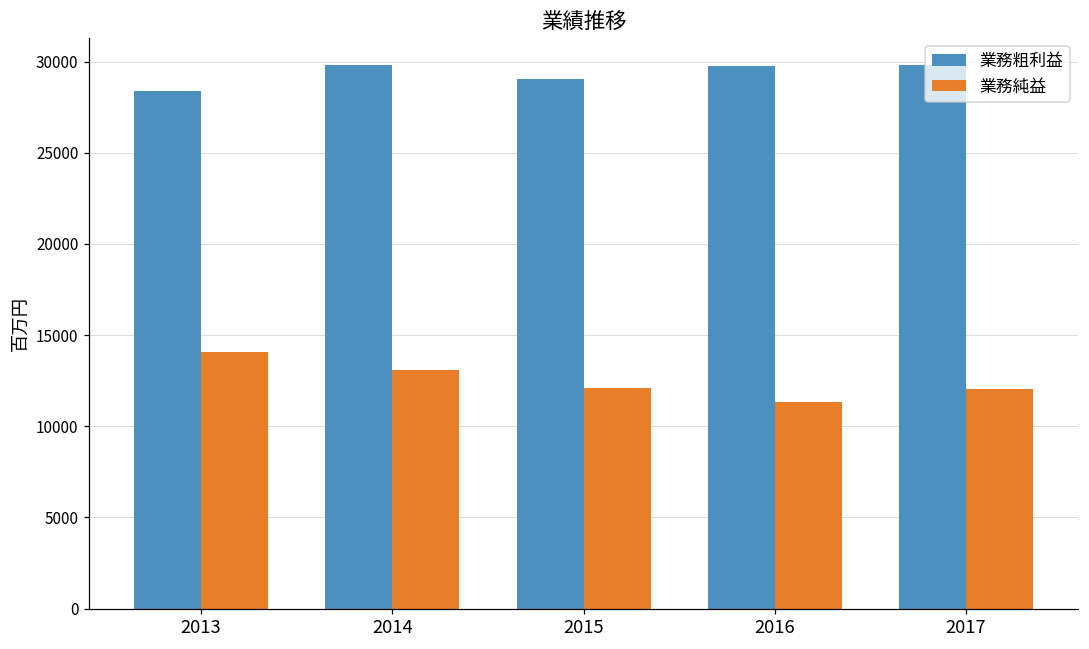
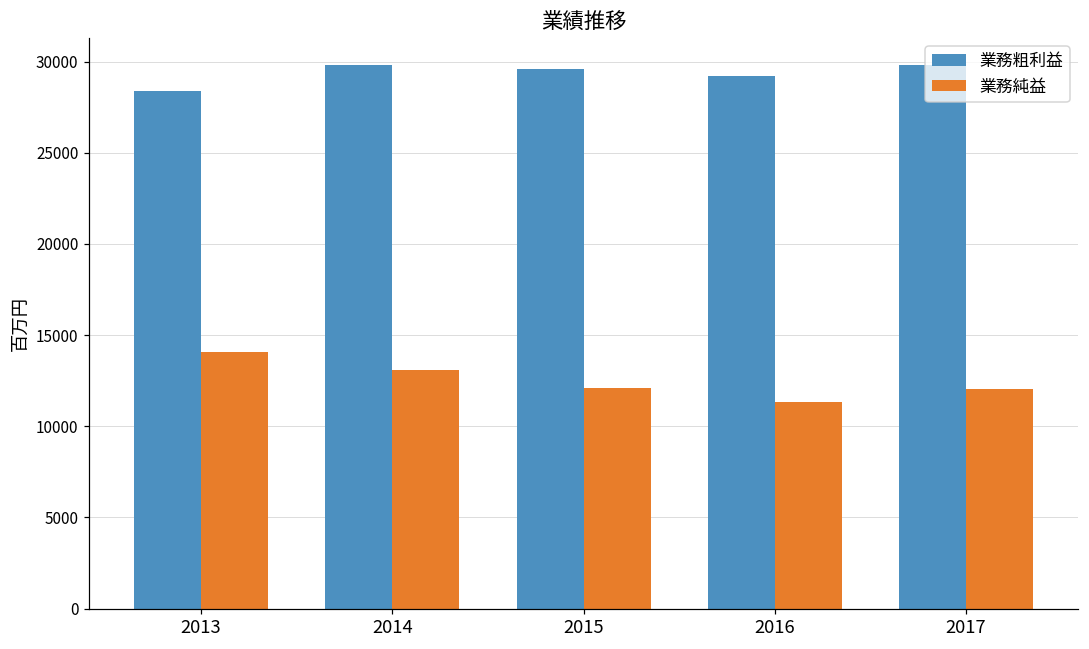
  {
    "業務粗利益": {
      "2013": 28400,
      "2014": 29800,
-     "2015": 29000,
-     "2016": 29700
+     "2015": 29600,
+     "2016": 29200
    },
    "業務純益": {
      "2013": 14100,
      "2014": 13100,
      "2015": 12100,
      "2016": 11300,
      "2017": 12000
    }
  }
